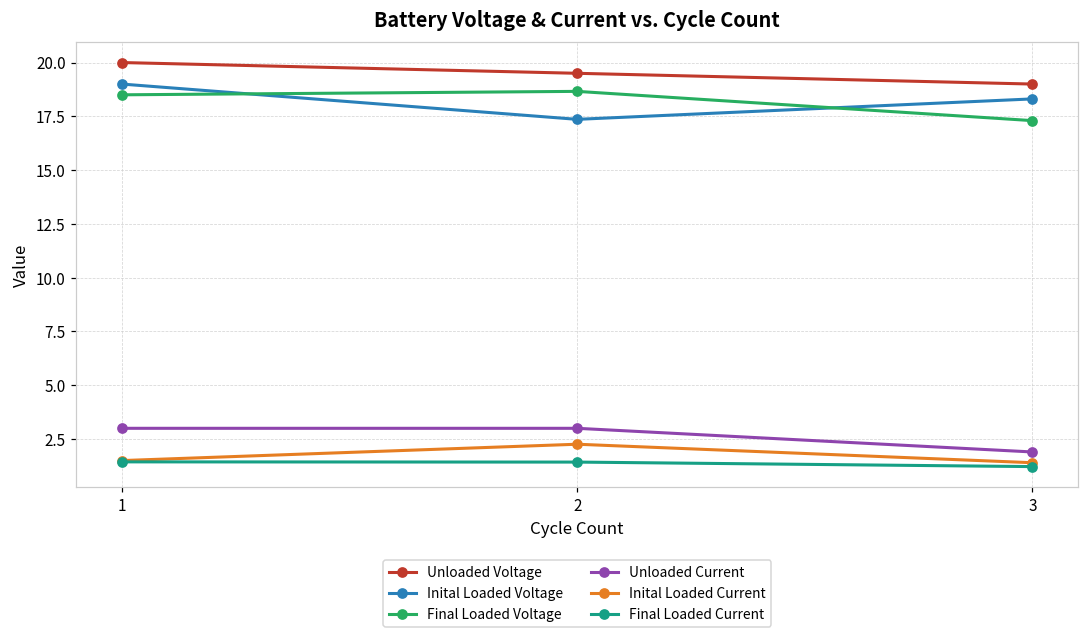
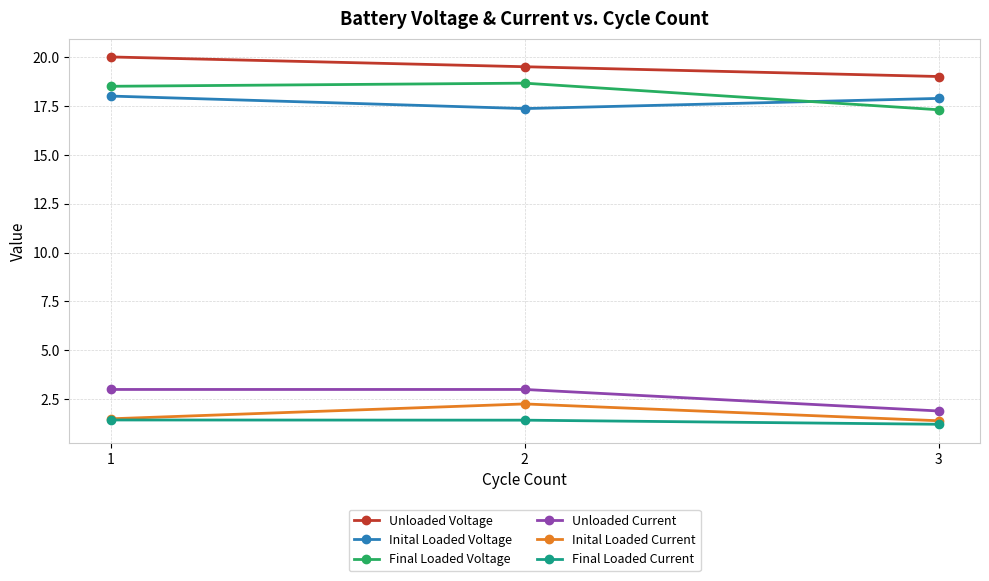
  {
    "Unloaded Voltage": {
      "1": 20.0,
      "2": 19.5,
      "3": 19.0
    },
    "Inital Loaded Voltage": {
-     "1": 19,
+     "1": 18,
      "2": 17.4,
-     "3": 18.3
+     "3": 17.9
    },
    "Unloaded Current": {
      "1": 3.0,
      "2": 3.0,
      "3": 1.9
    },
    "Inital Loaded Current": {
      "2": 2.3,
      "3": 1.4
    }
  }
